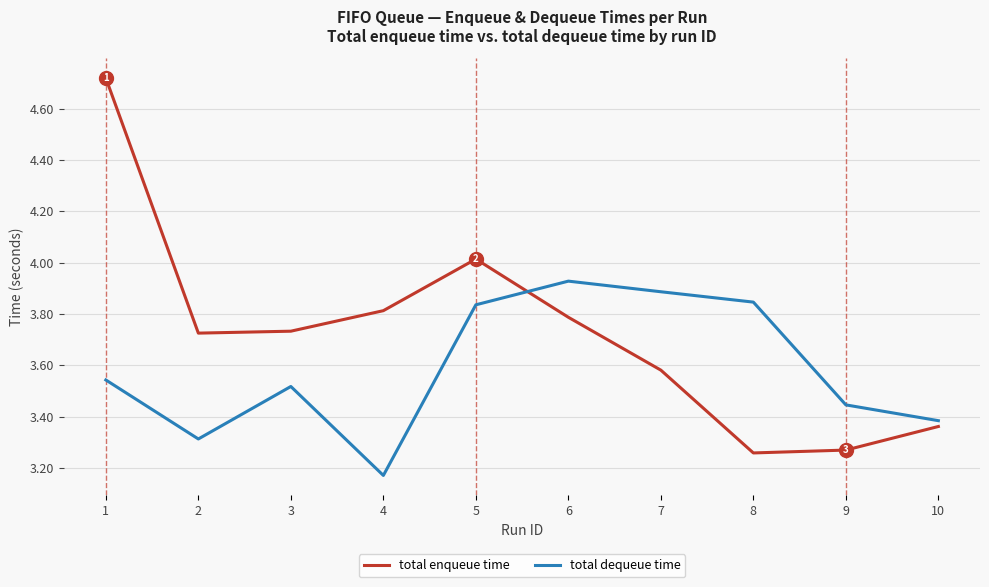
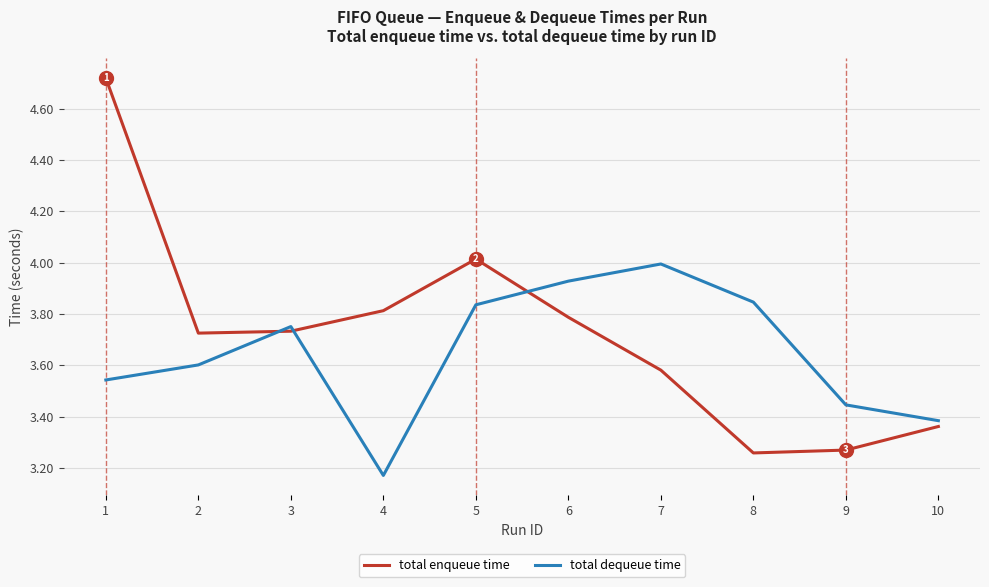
  {
    "total dequeue time": {
      "1": 3.54,
-     "2": 3.31,
-     "3": 3.52,
+     "2": 3.60,
+     "3": 3.75,
      "4": 3.17,
      "5": 3.84,
      "6": 3.93,
-     "7": 3.89,
+     "7": 4.00,
      "8": 3.85,
      "9": 3.45,
      "10": 3.38
    }
  }
